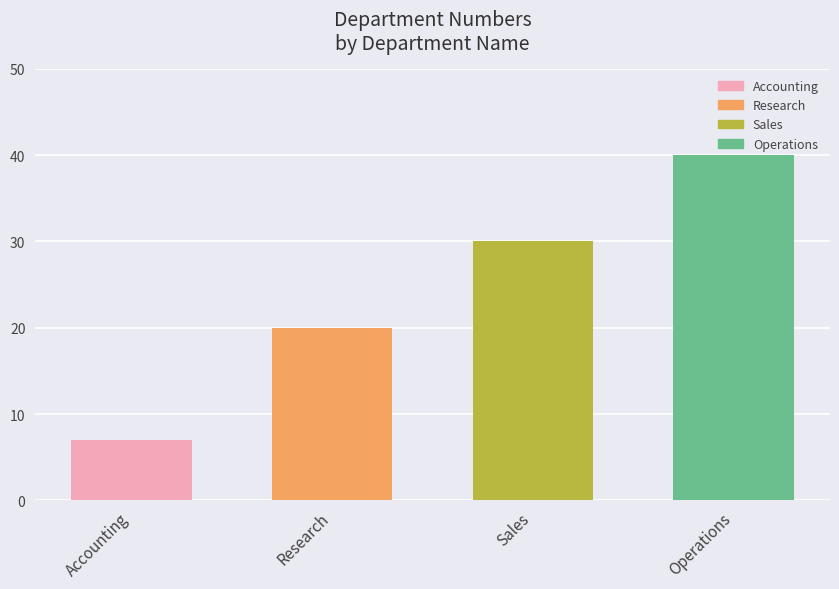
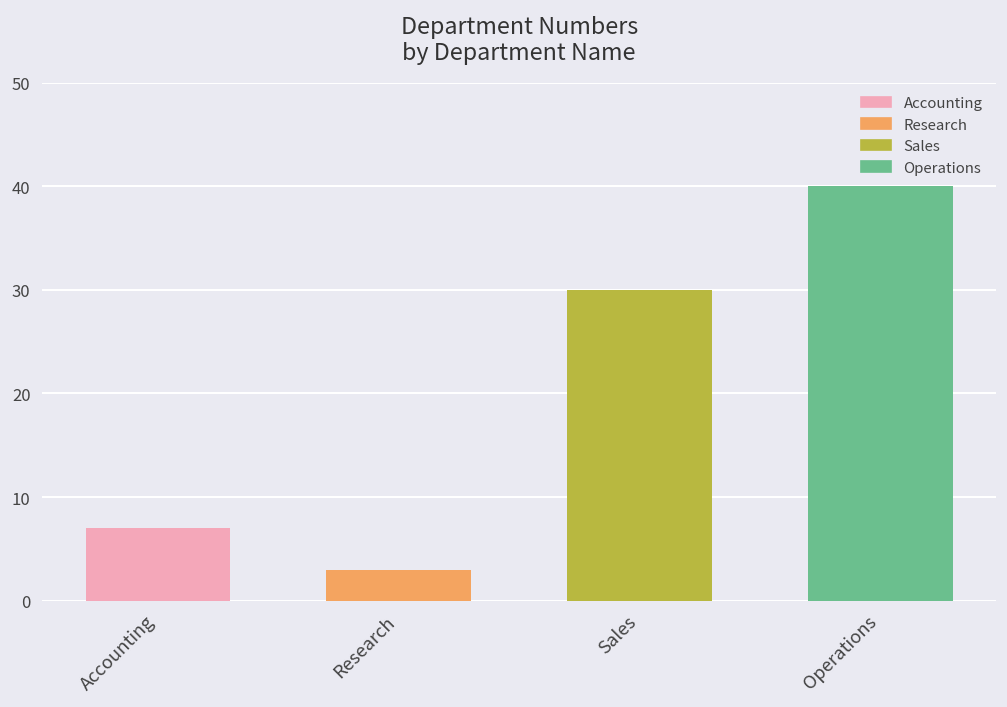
  {
    "Accounting": 7,
-   "Research": 20,
+   "Research": 3,
    "Sales": 30,
    "Operations": 40
  }
